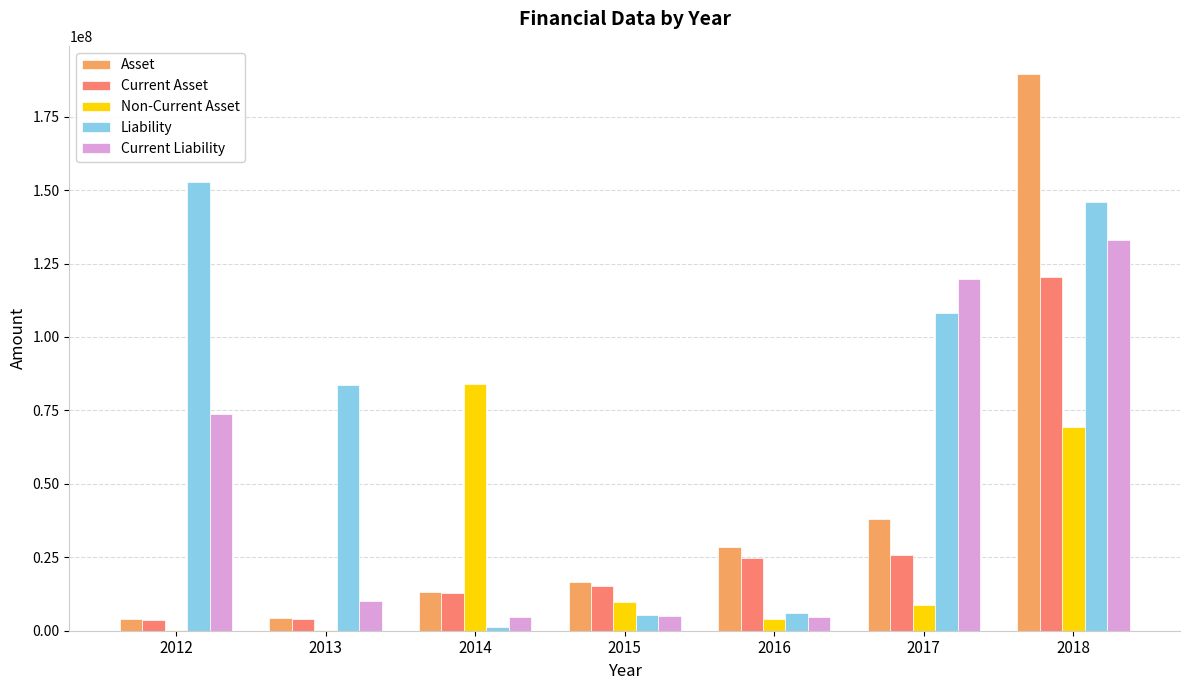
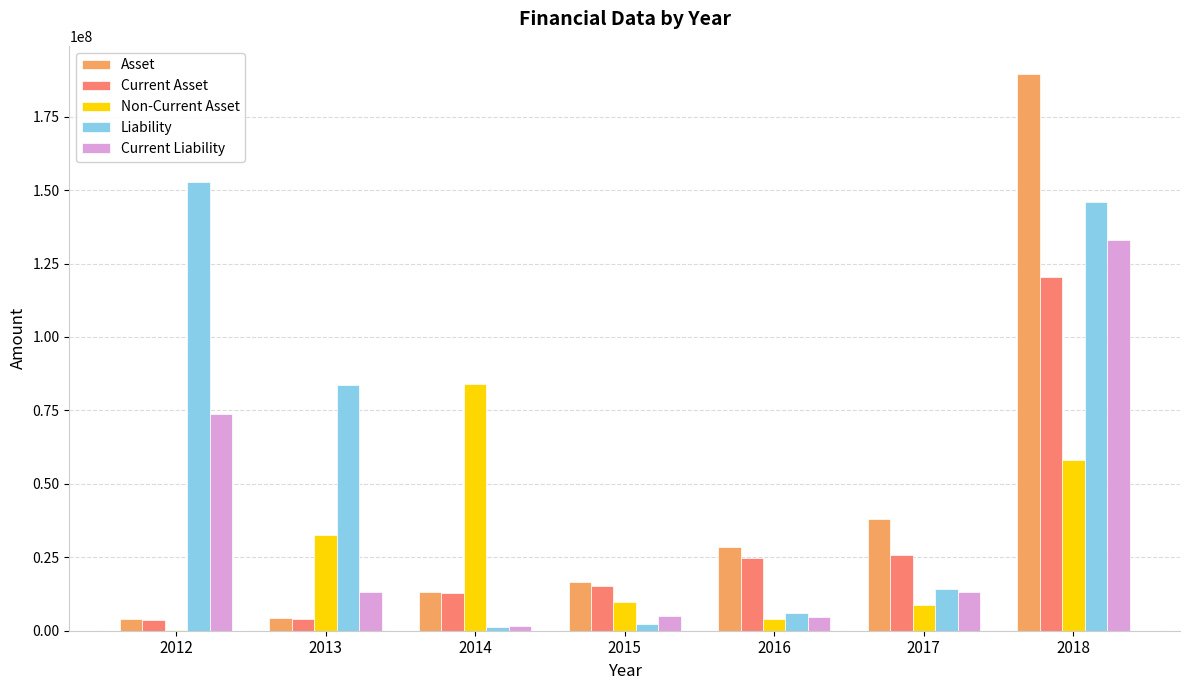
  {
    "Non-Current Asset": {
-     "2013": 0,
+     "2013": 33000000,
      "2014": 84000000,
      "2015": 10000000,
      "2016": 4000000,
      "2017": 9000000,
-     "2018": 69000000
+     "2018": 58000000
    },
    "Liability": {
      "2012": 153000000,
      "2013": 84000000,
      "2014": 1000000,
-     "2015": 5000000,
+     "2015": 2000000,
      "2016": 6000000,
-     "2017": 108000000,
+     "2017": 14000000,
      "2018": 146000000
    },
    "Current Liability": {
      "2012": 74000000,
-     "2013": 10000000,
-     "2014": 5000000,
+     "2013": 13000000,
+     "2014": 2000000,
      "2015": 5000000,
      "2016": 5000000,
-     "2017": 120000000,
+     "2017": 13000000,
      "2018": 133000000
    }
  }
